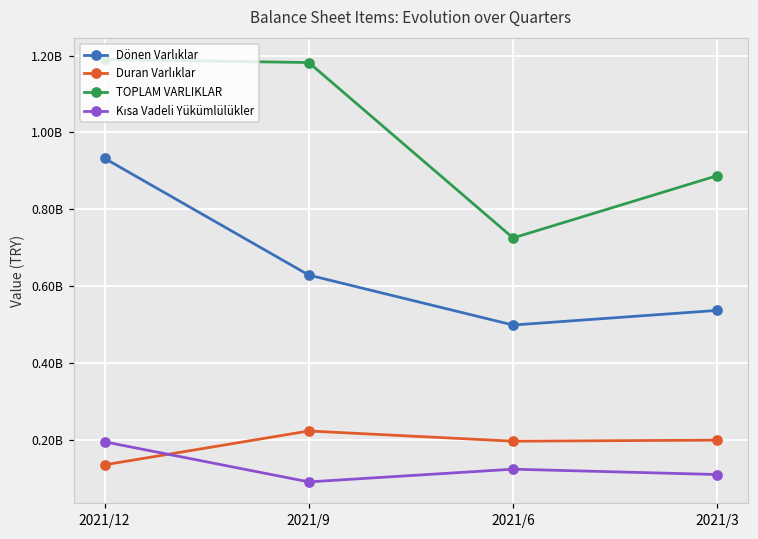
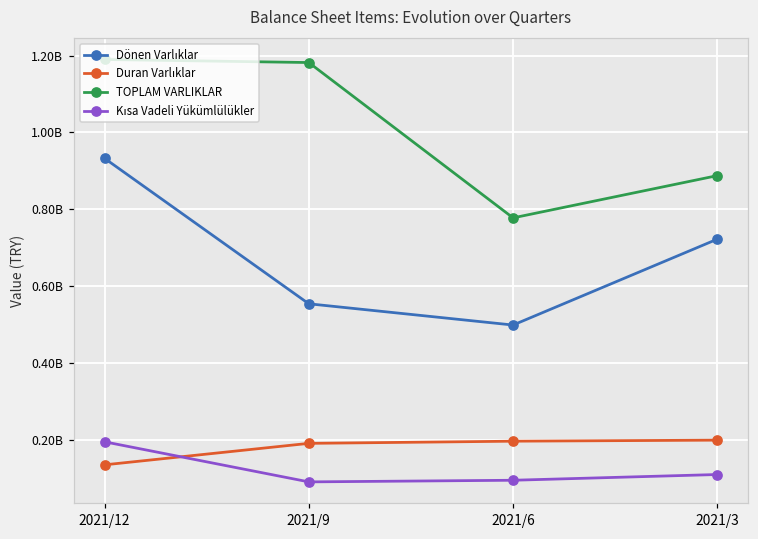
  {
    "Dönen Varlıklar": {
      "2021/12": 930000000,
-     "2021/9": 630000000,
+     "2021/9": 550000000,
      "2021/6": 500000000,
-     "2021/3": 540000000
+     "2021/3": 720000000
    },
    "Duran Varlıklar": {
      "2021/12": 130000000,
-     "2021/9": 220000000,
+     "2021/9": 190000000,
      "2021/6": 200000000,
      "2021/3": 200000000
    },
    "TOPLAM VARLIKLAR": {
      "2021/9": 1180000000,
-     "2021/6": 730000000,
+     "2021/6": 780000000,
      "2021/3": 890000000
    },
    "Kısa Vadeli Yükümlülükler": {
      "2021/12": 190000000,
      "2021/9": 90000000,
-     "2021/6": 120000000,
+     "2021/6": 90000000,
      "2021/3": 110000000
    }
  }
